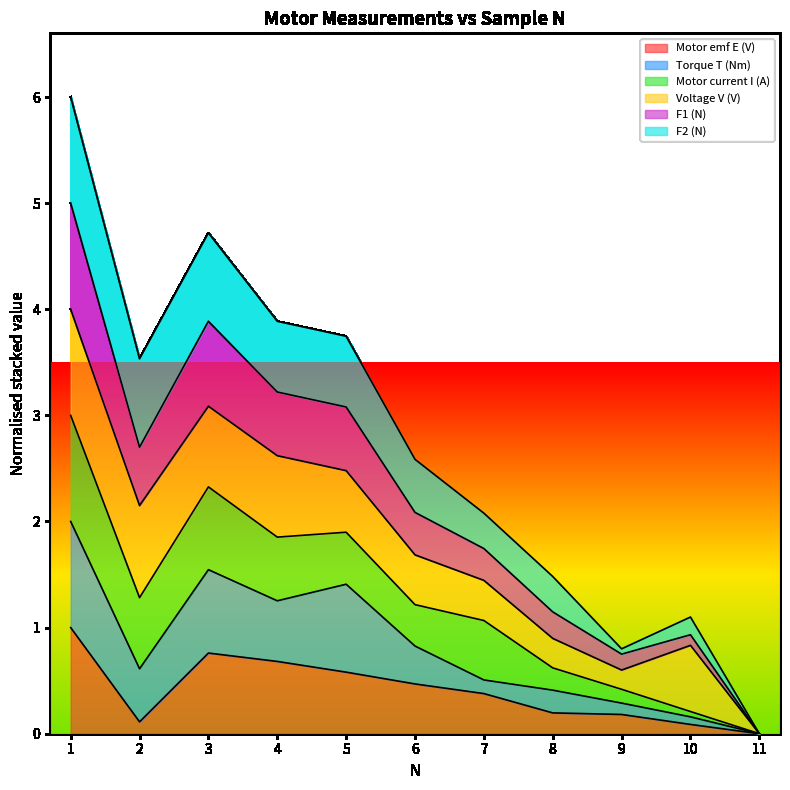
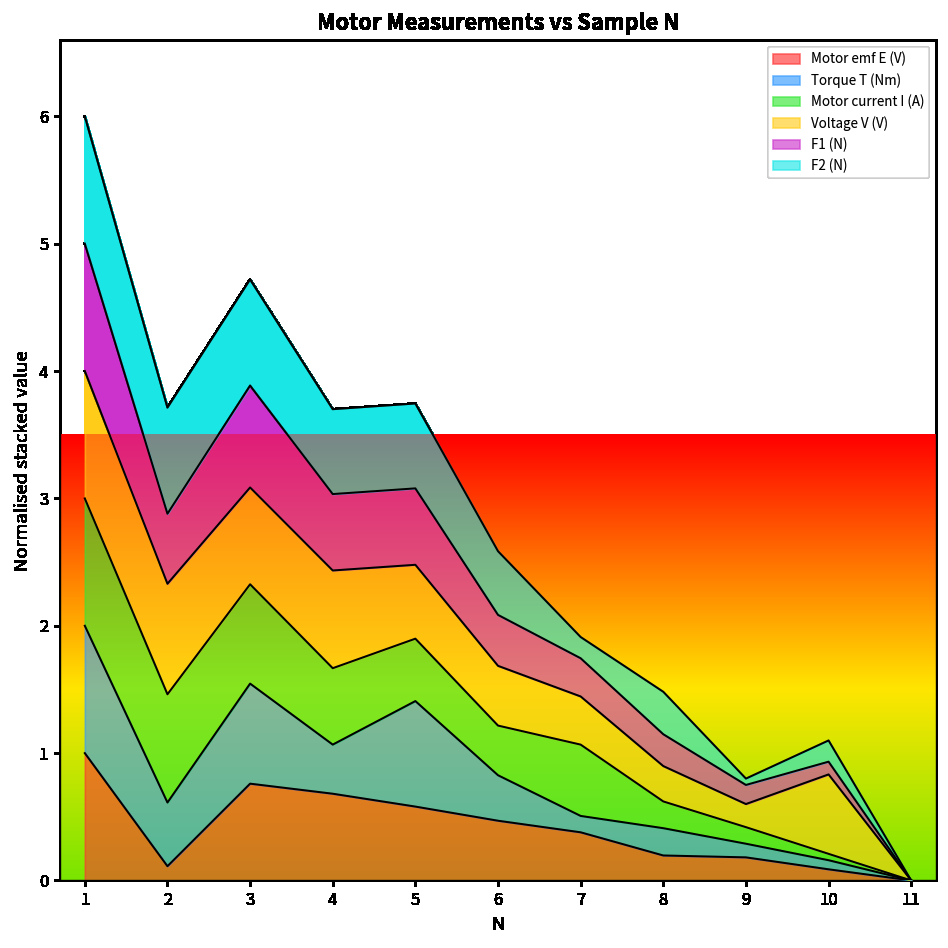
  {
    "Motor emf E (V)": {
      "1": 1.00,
      "2": 0.11,
      "3": 0.76,
      "4": 0.68,
      "5": 0.58,
      "6": 0.47,
      "7": 0.38,
      "8": 0.20,
      "9": 0.18,
      "10": 0.09
    },
    "Torque T (Nm)": {
      "1": 1.00,
      "2": 0.50,
      "3": 0.79,
-     "4": 0.57,
+     "4": 0.39,
      "5": 0.83,
      "6": 0.36,
      "7": 0.13,
      "8": 0.21,
      "9": 0.11,
      "10": 0.07
    },
    "Motor current I (A)": {
      "1": 1.00,
-     "2": 0.67,
+     "2": 0.85,
      "3": 0.78,
      "4": 0.60,
      "5": 0.49,
      "6": 0.39,
      "7": 0.56,
      "8": 0.21,
      "9": 0.13,
      "10": 0.05
    },
    "Voltage V (V)": {
      "1": 1.00,
      "2": 0.87,
      "3": 0.76,
      "4": 0.77,
      "5": 0.58,
      "6": 0.47,
      "7": 0.38,
      "8": 0.28,
      "9": 0.18,
      "10": 0.62
    },
    "F1 (N)": {
      "1": 1.00,
      "2": 0.55,
      "3": 0.80,
      "4": 0.60,
      "5": 0.60,
      "6": 0.40,
      "7": 0.30,
      "8": 0.25,
      "9": 0.15,
      "10": 0.10
    },
    "F2 (N)": {
      "1": 1.00,
      "2": 0.83,
      "3": 0.83,
      "4": 0.67,
      "5": 0.67,
      "6": 0.50,
-     "7": 0.33,
+     "7": 0.17,
      "8": 0.33,
      "9": 0.05,
      "10": 0.17
    }
  }
